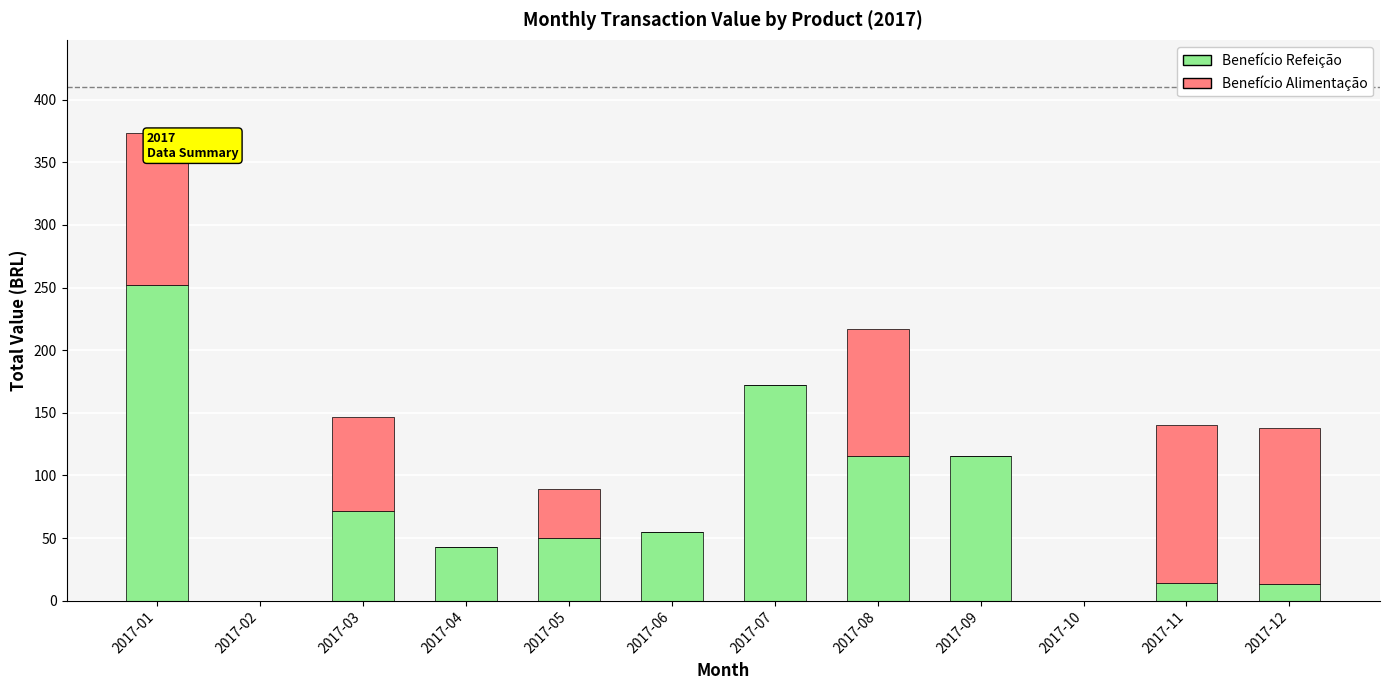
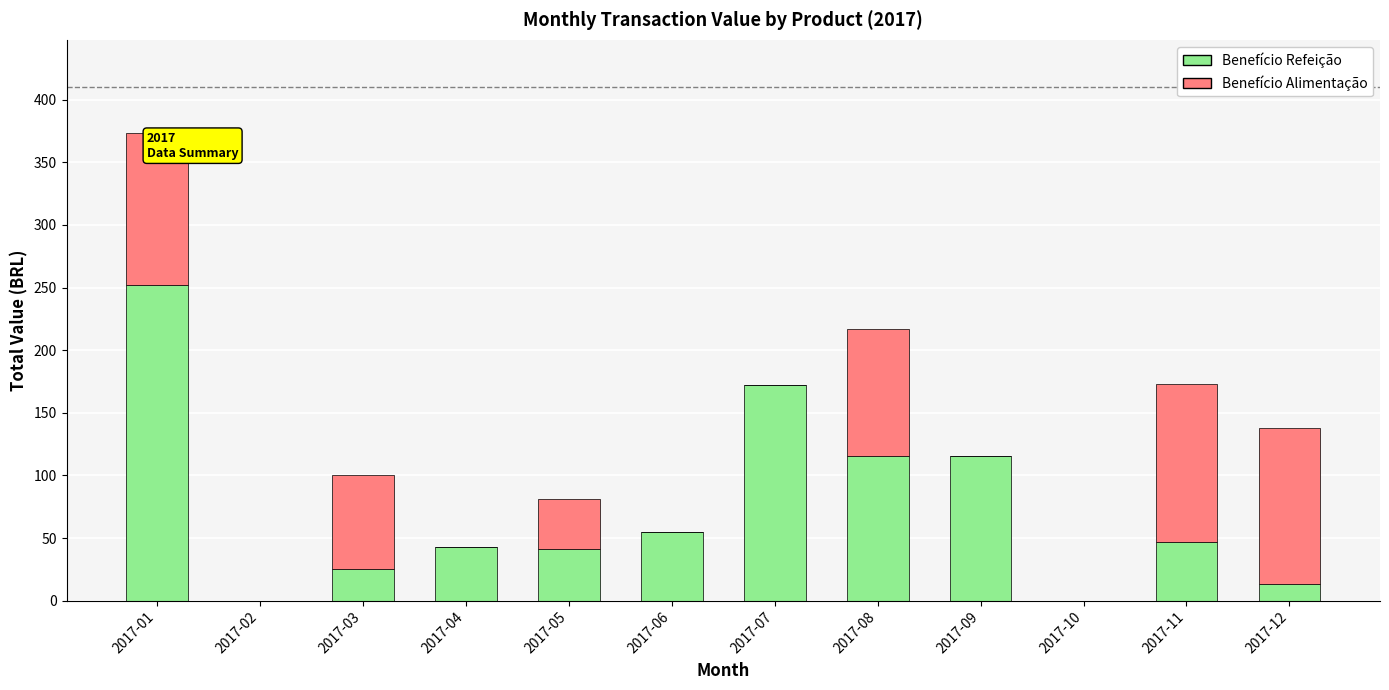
  {
    "Benefício Refeição": {
      "2017-01": 252,
      "2017-02": 0,
-     "2017-03": 72,
+     "2017-03": 25,
      "2017-04": 43,
-     "2017-05": 50,
+     "2017-05": 41,
      "2017-06": 55,
      "2017-07": 172,
      "2017-08": 115,
      "2017-09": 115,
      "2017-10": 0,
-     "2017-11": 14,
+     "2017-11": 47,
      "2017-12": 14
    },
    "Benefício Alimentação": {
      "2017-03": 75,
      "2017-04": 0,
      "2017-05": 40,
      "2017-06": 0,
      "2017-07": 0,
      "2017-08": 102,
      "2017-09": 0,
      "2017-10": 0,
      "2017-11": 126,
      "2017-12": 124
    }
  }
